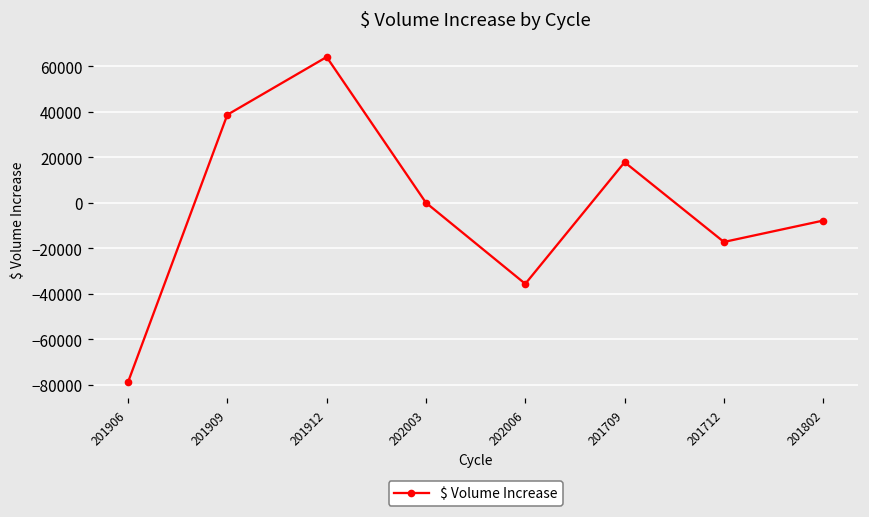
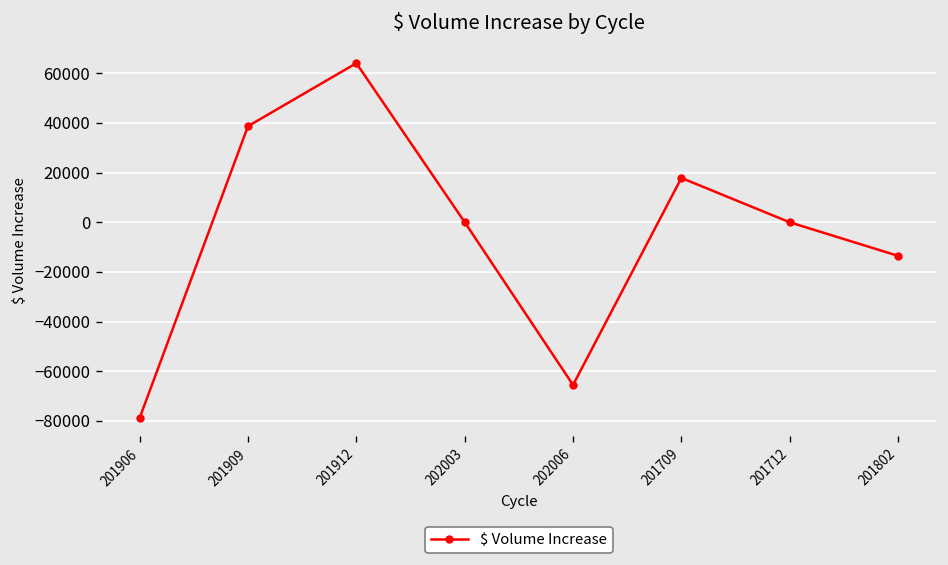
  {
    "201906": -79000,
    "201909": 39000,
    "201912": 64000,
    "202003": 0,
-   "202006": -36000,
+   "202006": -66000,
    "201709": 18000,
-   "201712": -17000,
-   "201802": -8000
+   "201712": 0,
+   "201802": -14000
  }
